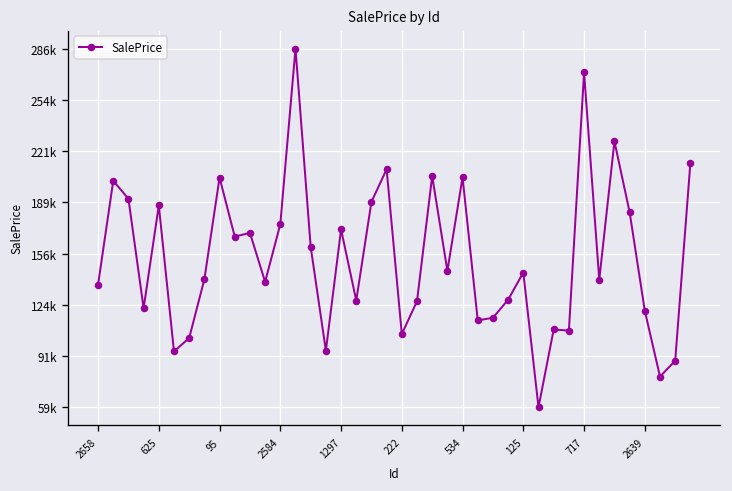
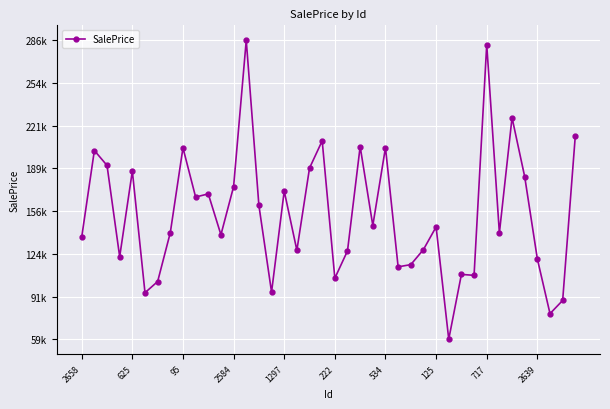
  {
    "2658": 136000,
    "625": 187000,
    "95": 204000,
    "2584": 175000,
    "1297": 172000,
    "222": 105000,
    "534": 205000,
    "125": 144000,
-   "717": 271000,
+   "717": 283000,
    "2639": 120000
  }
